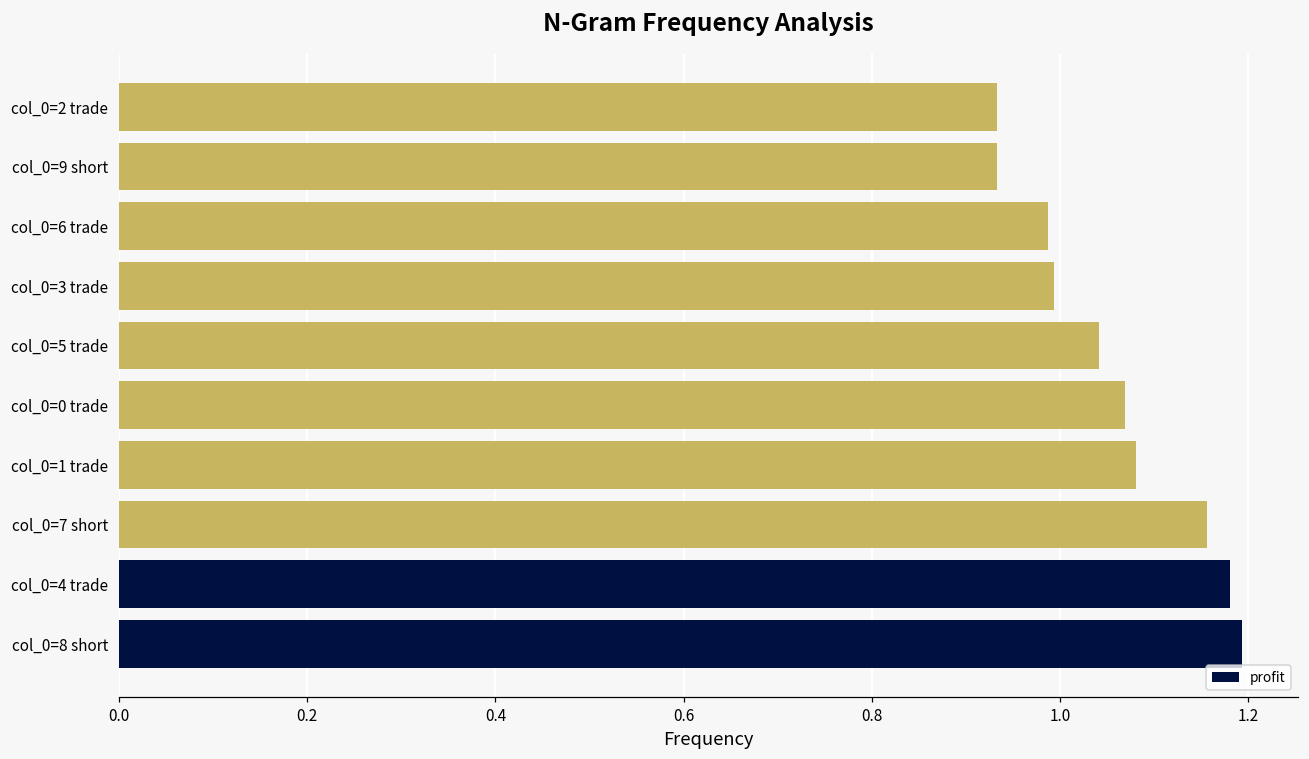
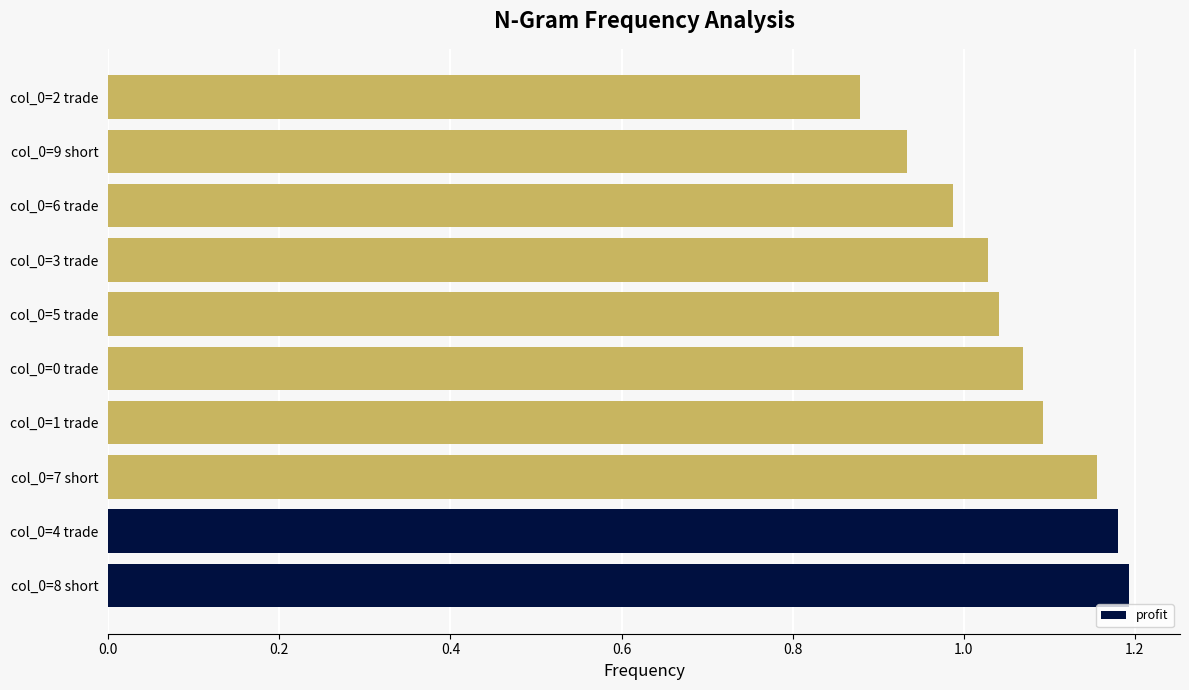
  {
-   "col_0=2 trade": 0.93,
+   "col_0=2 trade": 0.88,
    "col_0=9 short": 0.93,
    "col_0=6 trade": 0.99,
-   "col_0=3 trade": 0.99,
+   "col_0=3 trade": 1.03,
    "col_0=5 trade": 1.04,
    "col_0=0 trade": 1.07,
-   "col_0=1 trade": 1.08,
+   "col_0=1 trade": 1.09,
    "col_0=7 short": 1.16,
    "col_0=4 trade": 1.18,
    "col_0=8 short": 1.19
  }
